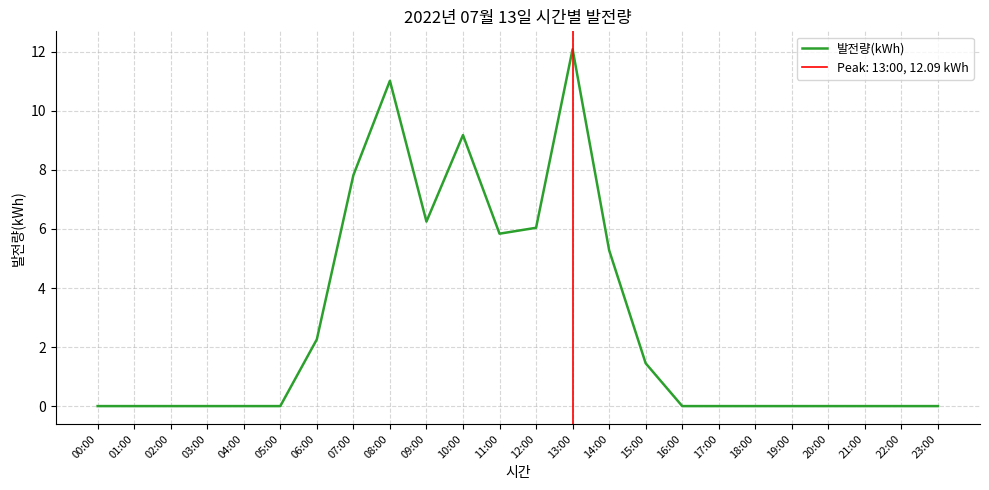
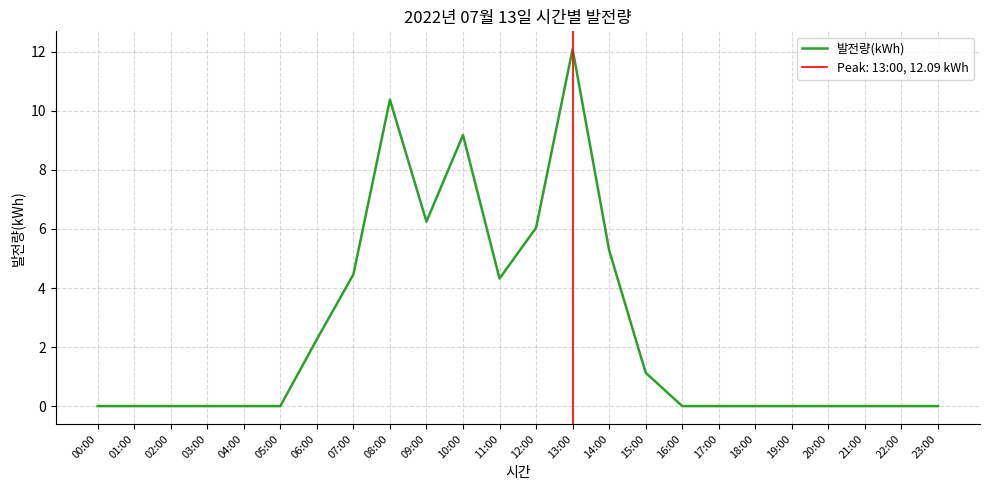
  {
    "00:00": 0.0,
    "01:00": 0.0,
    "02:00": 0.0,
    "03:00": 0.0,
    "04:00": 0.0,
    "05:00": 0.0,
    "06:00": 2.3,
-   "07:00": 7.8,
-   "08:00": 11.0,
+   "07:00": 4.5,
+   "08:00": 10.4,
    "09:00": 6.3,
    "10:00": 9.2,
-   "11:00": 5.8,
+   "11:00": 4.3,
    "12:00": 6.0,
    "13:00": 12.1,
    "14:00": 5.3,
-   "15:00": 1.5,
+   "15:00": 1.1,
    "16:00": 0.0,
    "17:00": 0.0,
    "18:00": 0.0,
    "19:00": 0.0,
    "20:00": 0.0,
    "21:00": 0.0,
    "22:00": 0.0,
    "23:00": 0.0
  }
